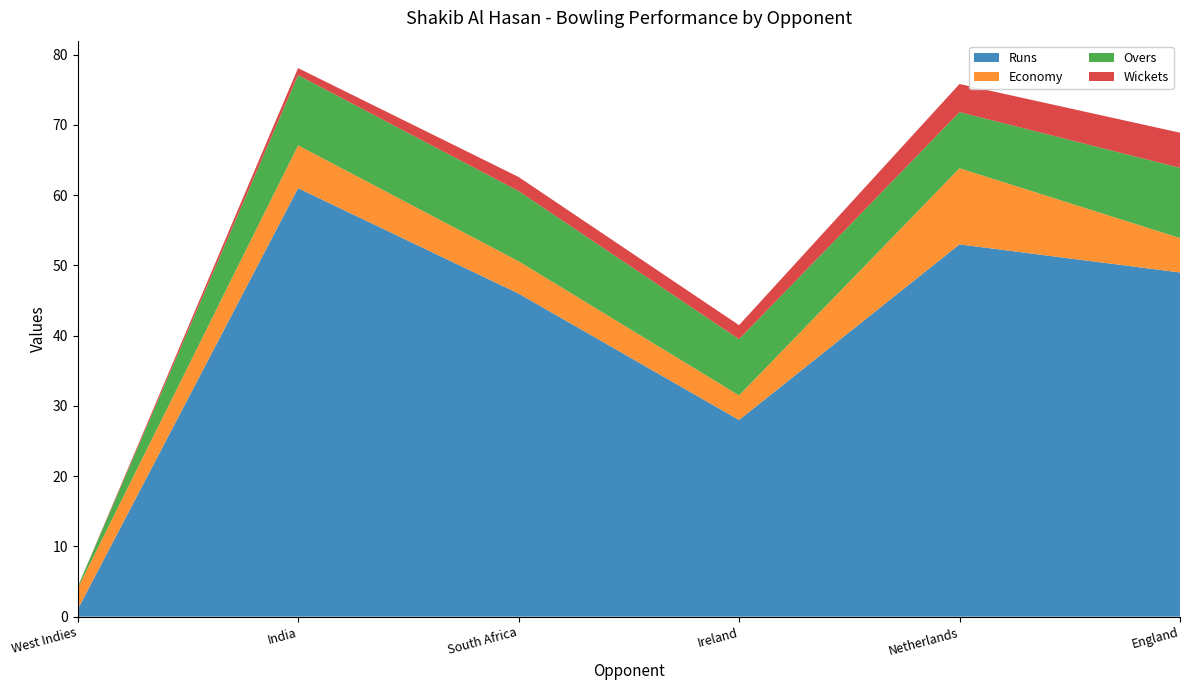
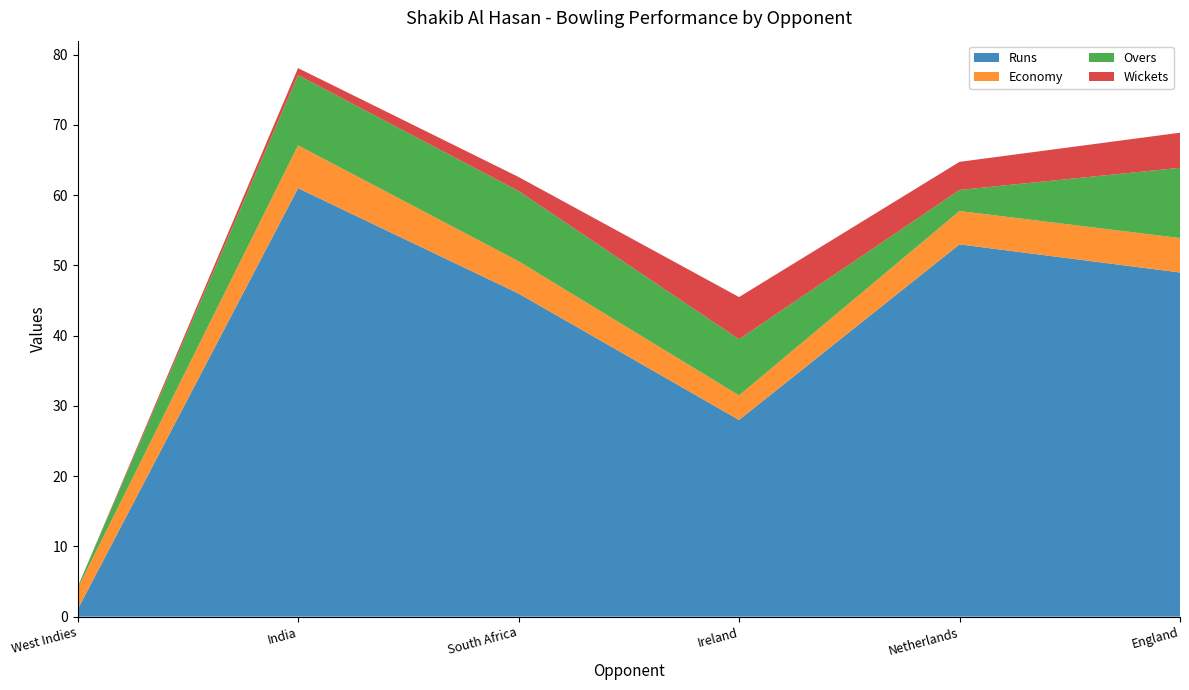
  {
    "Runs": {
      "West Indies": 1,
      "India": 61,
      "South Africa": 46,
      "Ireland": 28,
      "Netherlands": 53,
      "England": 49
    },
    "Economy": {
      "India": 6,
      "South Africa": 5,
      "Ireland": 4,
-     "Netherlands": 11,
+     "Netherlands": 5,
      "England": 5
    },
    "Overs": {
      "India": 10,
      "South Africa": 10,
      "Ireland": 8,
-     "Netherlands": 8,
+     "Netherlands": 3,
      "England": 10
    },
    "Wickets": {
      "India": 1,
      "South Africa": 2,
-     "Ireland": 2,
+     "Ireland": 6,
      "Netherlands": 4,
      "England": 5
    }
  }
